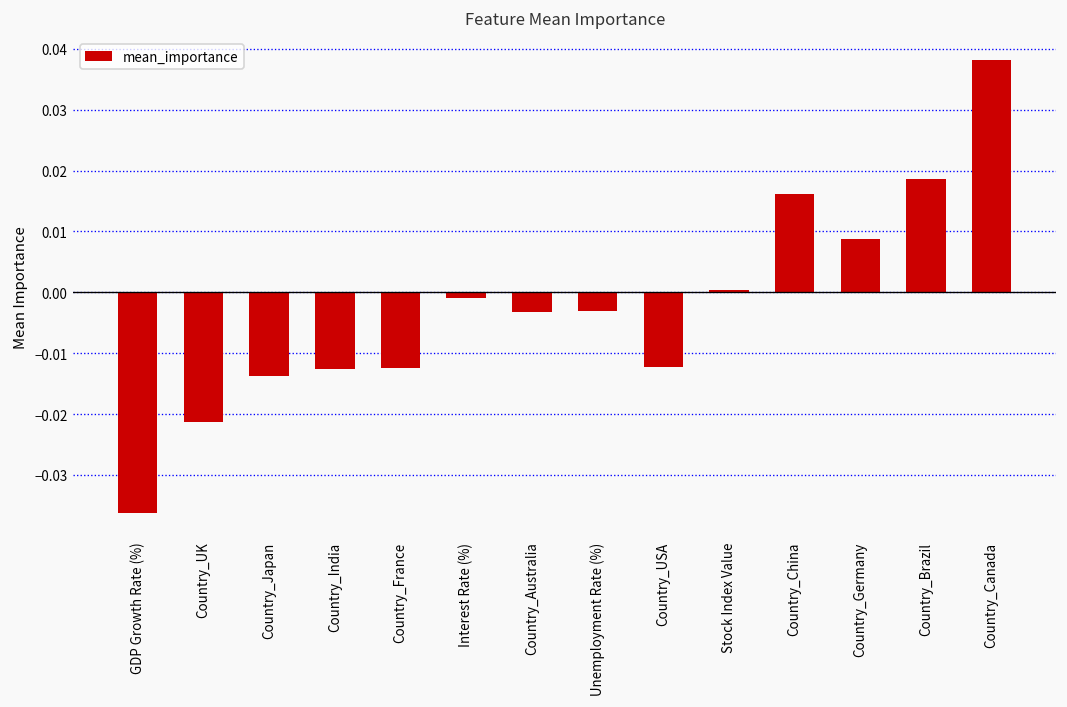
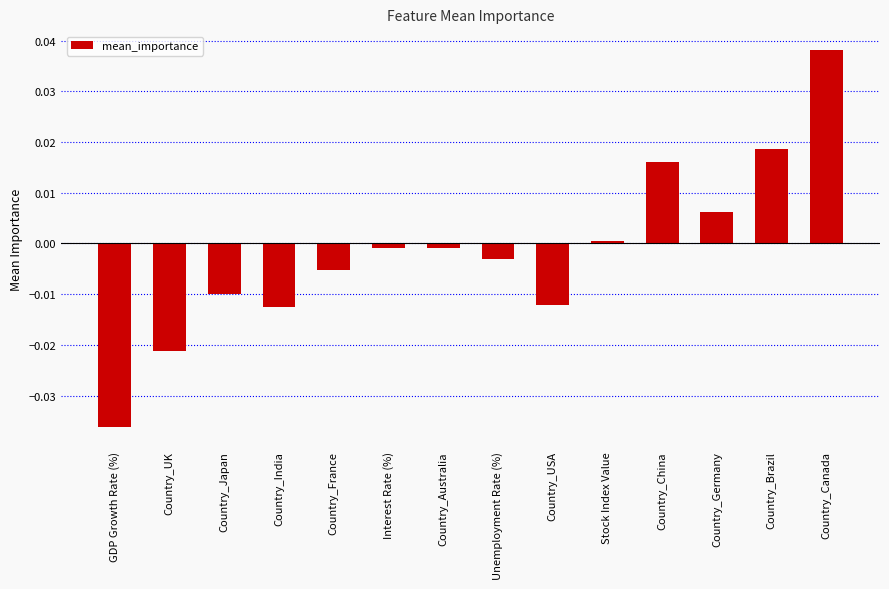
  {
    "GDP Growth Rate (%)": -0.036,
    "Country_UK": -0.021,
-   "Country_Japan": -0.014,
+   "Country_Japan": -0.010,
    "Country_India": -0.013,
-   "Country_France": -0.012,
+   "Country_France": -0.005,
    "Interest Rate (%)": -0.001,
-   "Country_Australia": -0.003,
+   "Country_Australia": -0.001,
    "Unemployment Rate (%)": -0.003,
    "Country_USA": -0.012,
    "Country_China": 0.016,
-   "Country_Germany": 0.009,
+   "Country_Germany": 0.006,
    "Country_Brazil": 0.019,
    "Country_Canada": 0.038
  }
